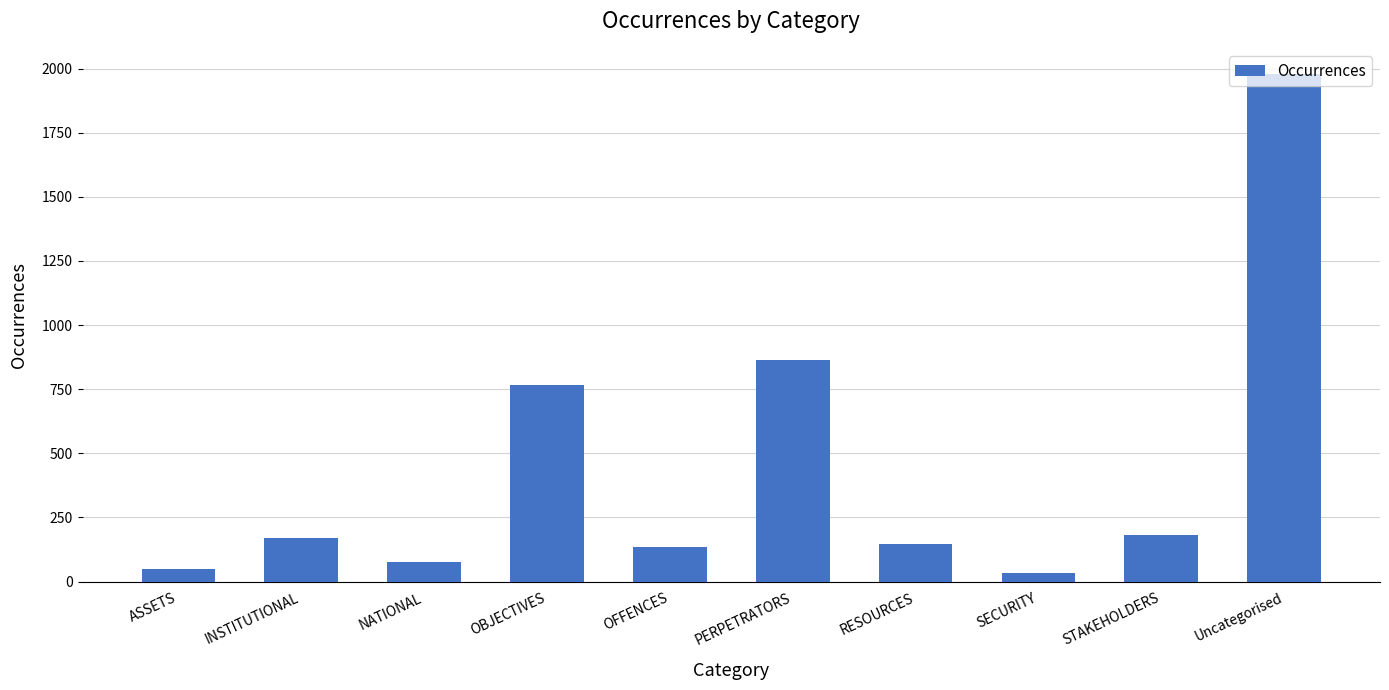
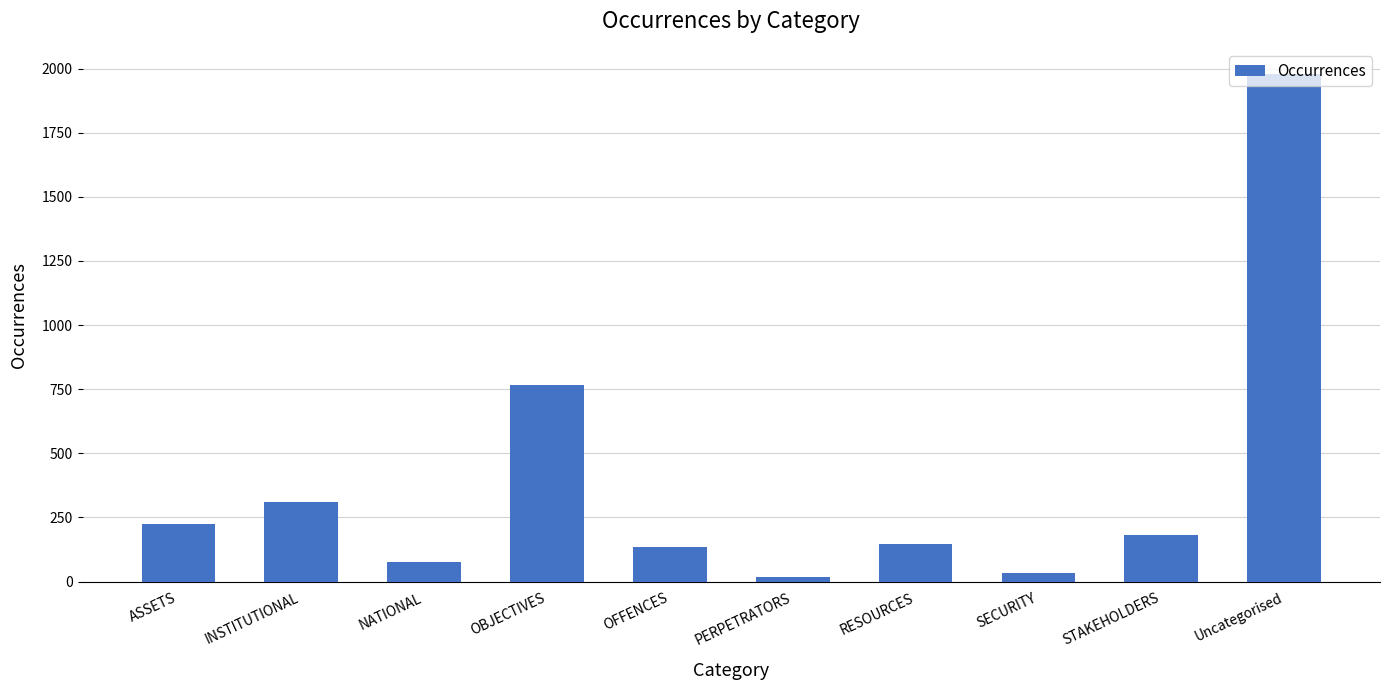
  {
-   "ASSETS": 50,
-   "INSTITUTIONAL": 170,
+   "ASSETS": 220,
+   "INSTITUTIONAL": 310,
    "NATIONAL": 80,
    "OBJECTIVES": 770,
    "OFFENCES": 130,
-   "PERPETRATORS": 860,
+   "PERPETRATORS": 20,
    "RESOURCES": 150,
    "SECURITY": 30,
    "STAKEHOLDERS": 180
  }
